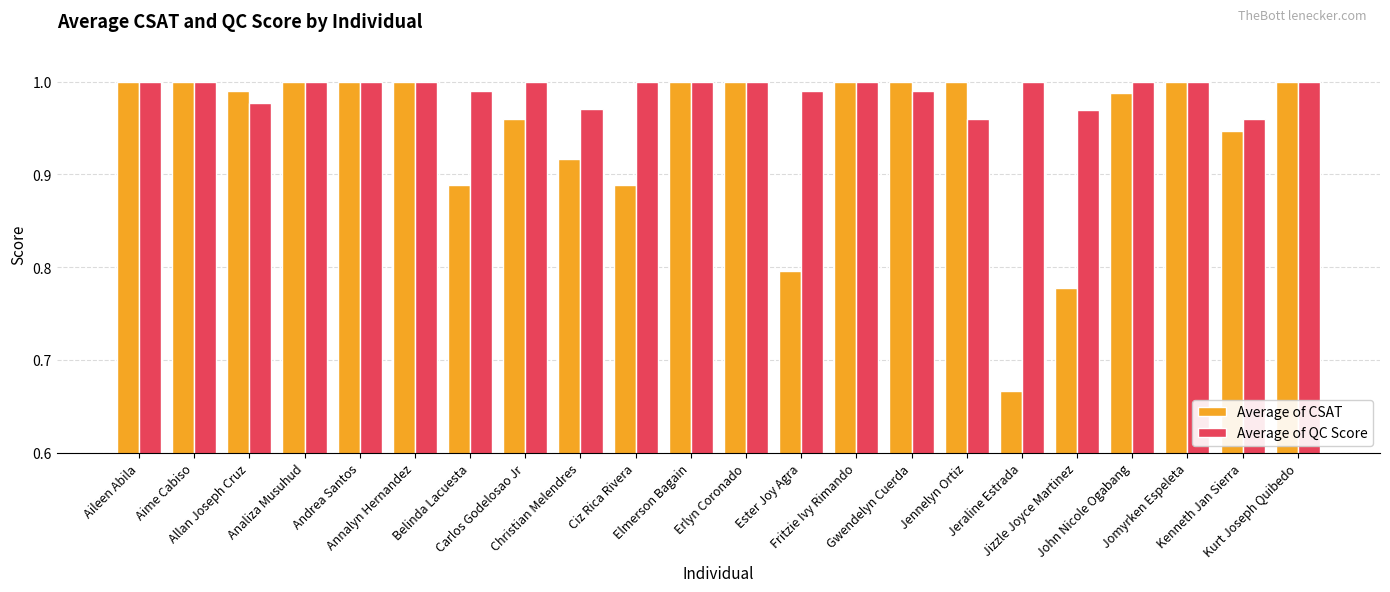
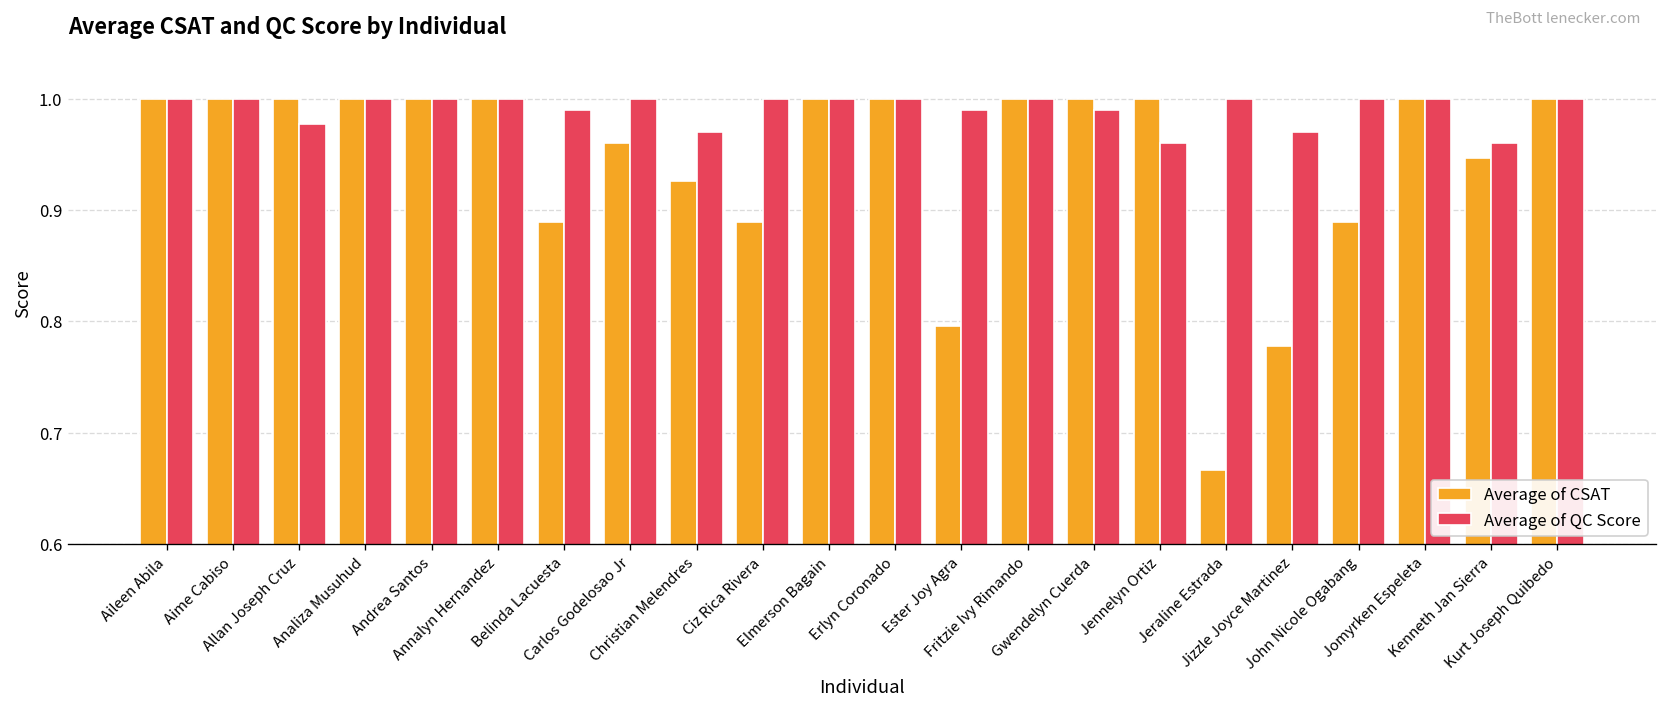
  {
    "Average of CSAT": {
      "Aileen Abila": 1.00,
      "Aime Cabiso": 1.00,
-     "Allan Joseph Cruz": 0.99,
+     "Allan Joseph Cruz": 1.00,
      "Analiza Musuhud": 1.00,
      "Andrea Santos": 1.00,
      "Annalyn Hernandez": 1.00,
      "Belinda Lacuesta": 0.89,
      "Carlos Godelosao Jr": 0.96,
-     "Christian Melendres": 0.92,
+     "Christian Melendres": 0.93,
      "Ciz Rica Rivera": 0.89,
      "Elmerson Bagain": 1.00,
      "Erlyn Coronado": 1.00,
      "Ester Joy Agra": 0.80,
      "Fritzie Ivy Rimando": 1.00,
      "Gwendelyn Cuerda": 1.00,
      "Jennelyn Ortiz": 1.00,
      "Jeraline Estrada": 0.67,
      "Jizzle Joyce Martinez": 0.78,
-     "John Nicole Ogabang": 0.99,
+     "John Nicole Ogabang": 0.89,
      "Jomyrken Espeleta": 1.00,
      "Kenneth Jan Sierra": 0.95,
      "Kurt Joseph Quibedo": 1.00
    },
    "Average of QC Score": {
      "Aileen Abila": 1.00,
      "Aime Cabiso": 1.00,
      "Allan Joseph Cruz": 0.98,
      "Analiza Musuhud": 1.00,
      "Andrea Santos": 1.00,
      "Annalyn Hernandez": 1.00,
      "Belinda Lacuesta": 0.99,
      "Carlos Godelosao Jr": 1.00,
      "Christian Melendres": 0.97,
      "Ciz Rica Rivera": 1.00,
      "Elmerson Bagain": 1.00,
      "Erlyn Coronado": 1.00,
      "Ester Joy Agra": 0.99,
      "Fritzie Ivy Rimando": 1.00,
      "Gwendelyn Cuerda": 0.99,
      "Jennelyn Ortiz": 0.96,
      "Jeraline Estrada": 1.00,
      "Jizzle Joyce Martinez": 0.97,
      "John Nicole Ogabang": 1.00,
      "Jomyrken Espeleta": 1.00,
      "Kenneth Jan Sierra": 0.96,
      "Kurt Joseph Quibedo": 1.00
    }
  }
